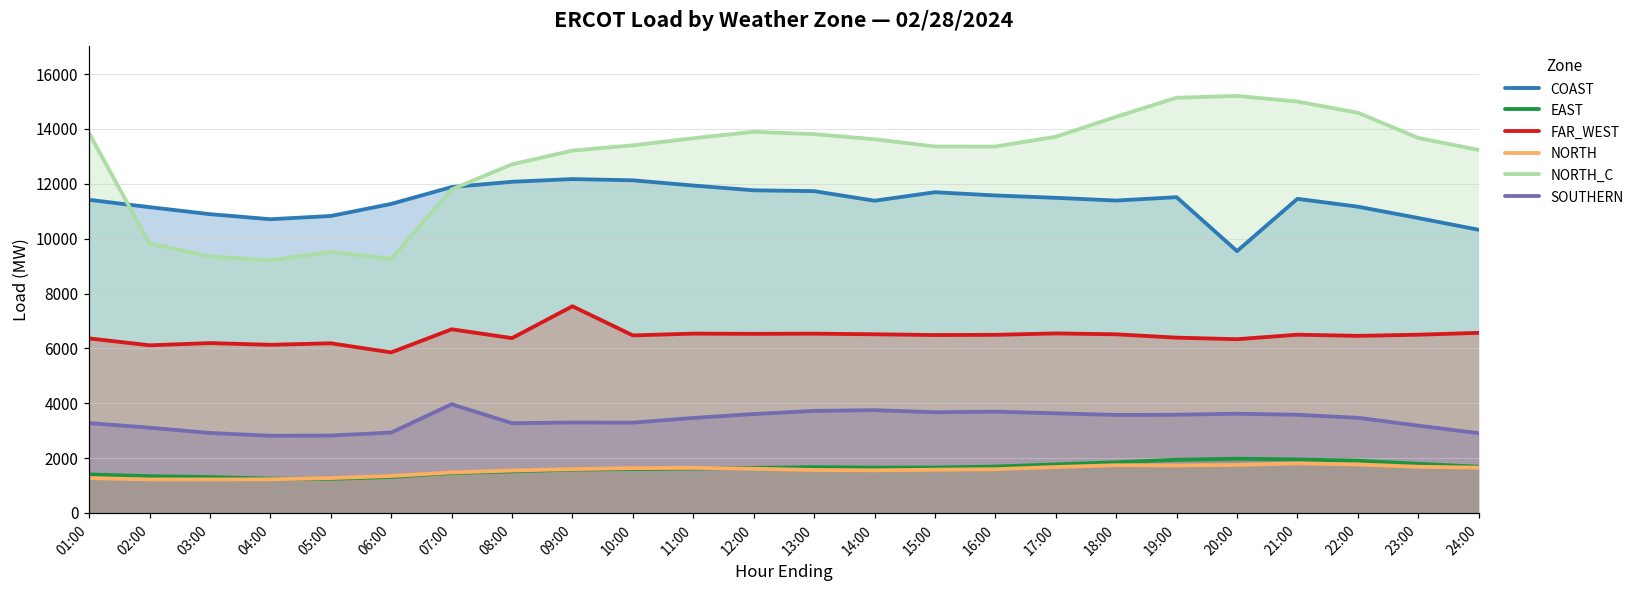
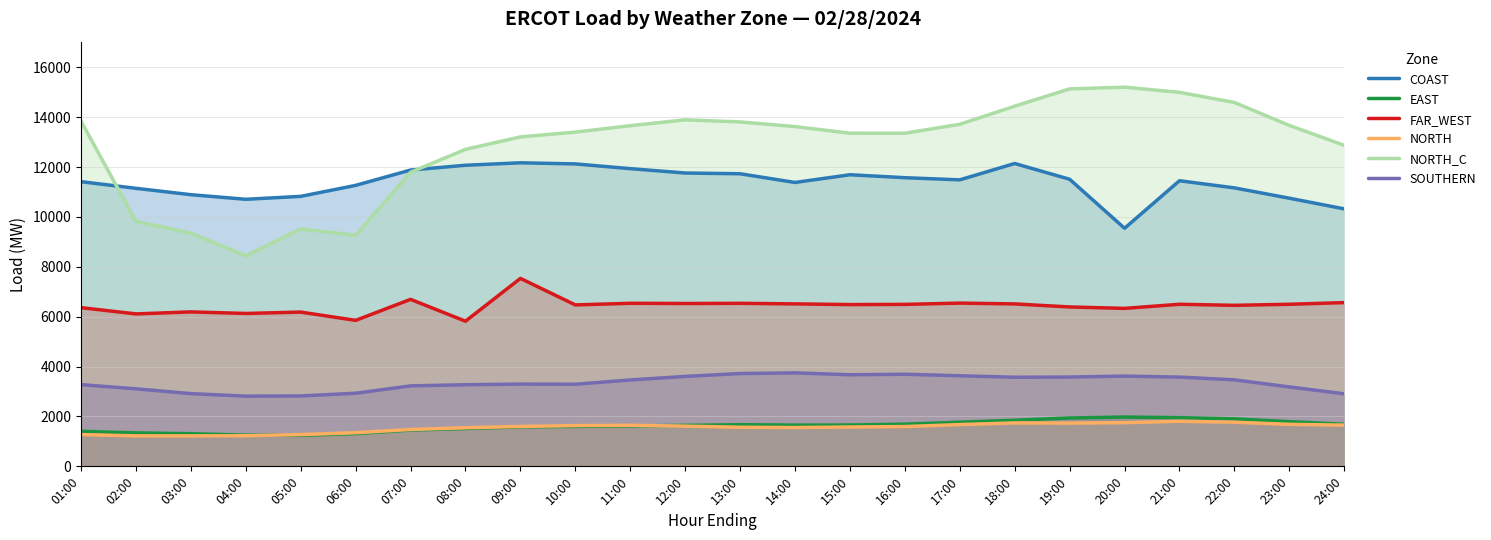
  {
    "COAST": {
      "01:00": 11400,
      "02:00": 11200,
      "03:00": 10900,
      "04:00": 10700,
      "05:00": 10800,
      "06:00": 11300,
      "08:00": 12100,
      "09:00": 12200,
      "10:00": 12100,
      "11:00": 11900,
      "12:00": 11800,
      "13:00": 11700,
      "14:00": 11400,
      "15:00": 11700,
      "16:00": 11600,
      "17:00": 11500,
-     "18:00": 11400,
+     "18:00": 12100,
      "19:00": 11500,
      "20:00": 9500,
      "21:00": 11500,
      "22:00": 11200,
      "23:00": 10800,
      "24:00": 10300
    },
    "EAST": {
      "01:00": 1400,
      "02:00": 1300,
      "18:00": 1800,
      "19:00": 1900,
      "20:00": 2000,
      "21:00": 2000,
      "22:00": 1900,
      "23:00": 1800
    },
    "FAR_WEST": {
      "01:00": 6400,
      "02:00": 6100,
      "03:00": 6200,
      "04:00": 6100,
      "05:00": 6200,
      "06:00": 5900,
      "07:00": 6700,
-     "08:00": 6400,
+     "08:00": 5800,
      "09:00": 7500,
      "10:00": 6500,
      "11:00": 6500,
      "12:00": 6500,
      "13:00": 6500,
      "14:00": 6500,
      "15:00": 6500,
      "16:00": 6500,
      "17:00": 6500,
      "18:00": 6500,
      "19:00": 6400,
      "20:00": 6300,
      "21:00": 6500,
      "22:00": 6500,
      "23:00": 6500,
      "24:00": 6600
    },
    "NORTH": {
      "01:00": 1300,
      "02:00": 1200,
      "18:00": 1700,
      "19:00": 1700,
      "20:00": 1800,
      "21:00": 1800,
      "22:00": 1800,
      "23:00": 1700
    },
    "NORTH_C": {
      "01:00": 13800,
      "02:00": 9800,
      "03:00": 9400,
-     "04:00": 9200,
+     "04:00": 8400,
      "05:00": 9500,
      "06:00": 9300,
      "08:00": 12700,
      "09:00": 13200,
      "10:00": 13400,
      "11:00": 13700,
      "12:00": 13900,
      "13:00": 13800,
      "14:00": 13600,
      "15:00": 13400,
      "16:00": 13400,
      "17:00": 13700,
      "18:00": 14400,
      "19:00": 15100,
      "20:00": 15200,
      "21:00": 15000,
      "22:00": 14600,
      "23:00": 13700,
-     "24:00": 13200
+     "24:00": 12900
    },
    "SOUTHERN": {
      "01:00": 3300,
      "02:00": 3100,
      "03:00": 2900,
      "04:00": 2800,
      "05:00": 2800,
      "06:00": 2900,
-     "07:00": 4000,
+     "07:00": 3200,
      "08:00": 3300,
      "09:00": 3300,
      "10:00": 3300,
      "11:00": 3500,
      "12:00": 3600,
      "13:00": 3700,
      "14:00": 3700,
      "15:00": 3700,
      "16:00": 3700,
      "17:00": 3600,
      "18:00": 3600,
      "19:00": 3600,
      "20:00": 3600,
      "21:00": 3600,
      "22:00": 3500,
      "23:00": 3200,
      "24:00": 2900
    }
  }
